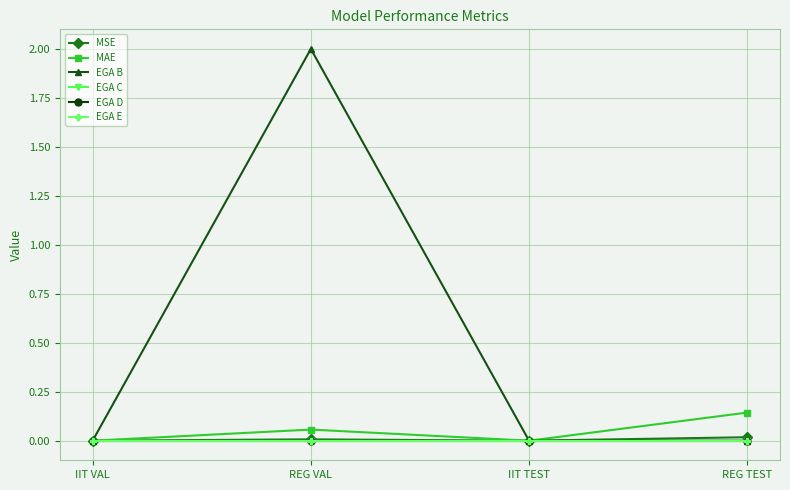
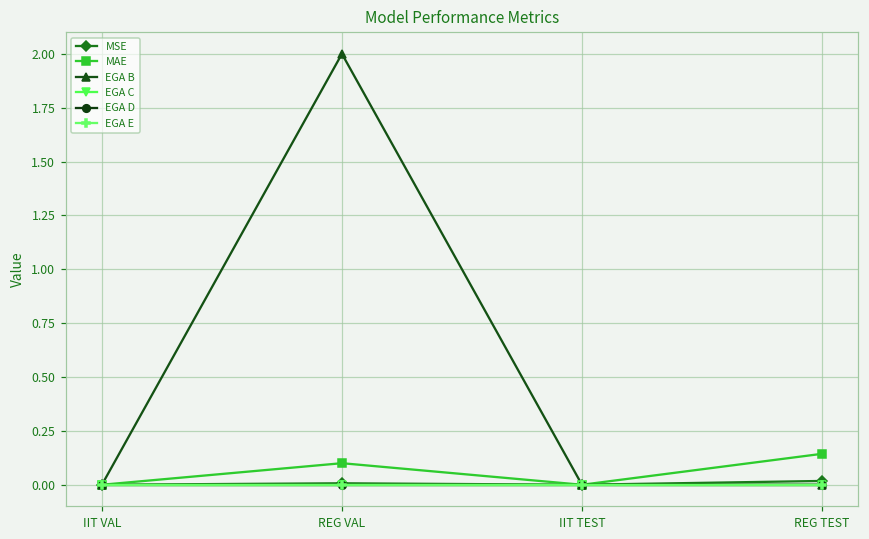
  {
    "MAE": {
-     "REG VAL": 0.06,
+     "REG VAL": 0.10,
      "REG TEST": 0.14
    }
  }
